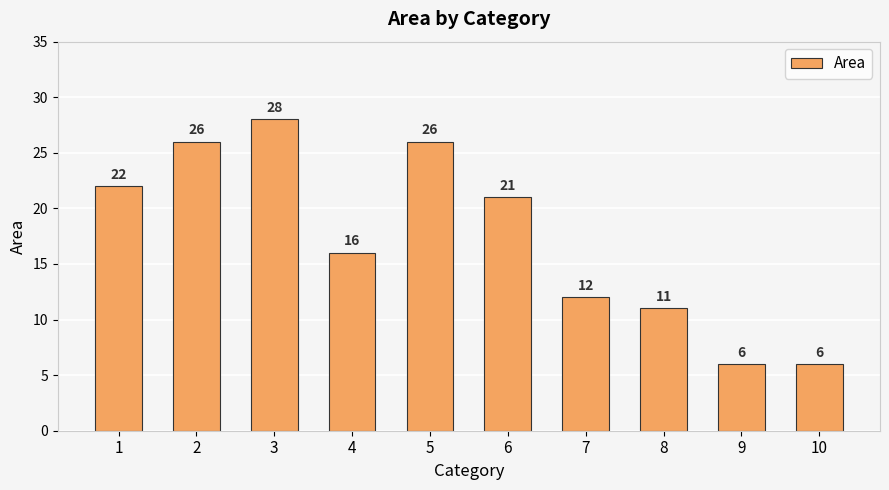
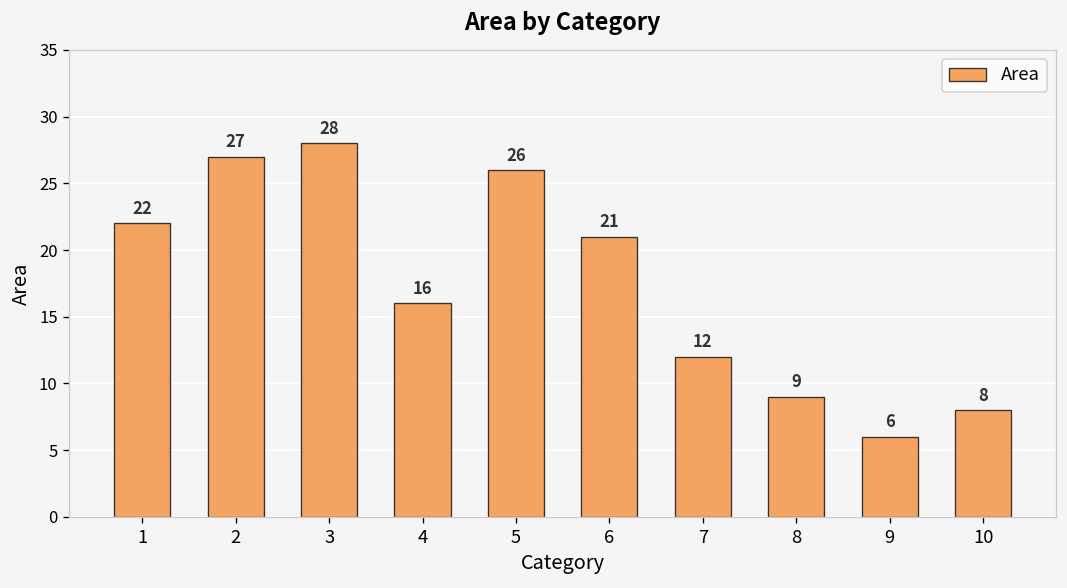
  {
    "1": 22,
-   "2": 26,
+   "2": 27,
    "3": 28,
    "4": 16,
    "5": 26,
    "6": 21,
    "7": 12,
-   "8": 11,
+   "8": 9,
    "9": 6,
-   "10": 6
+   "10": 8
  }
